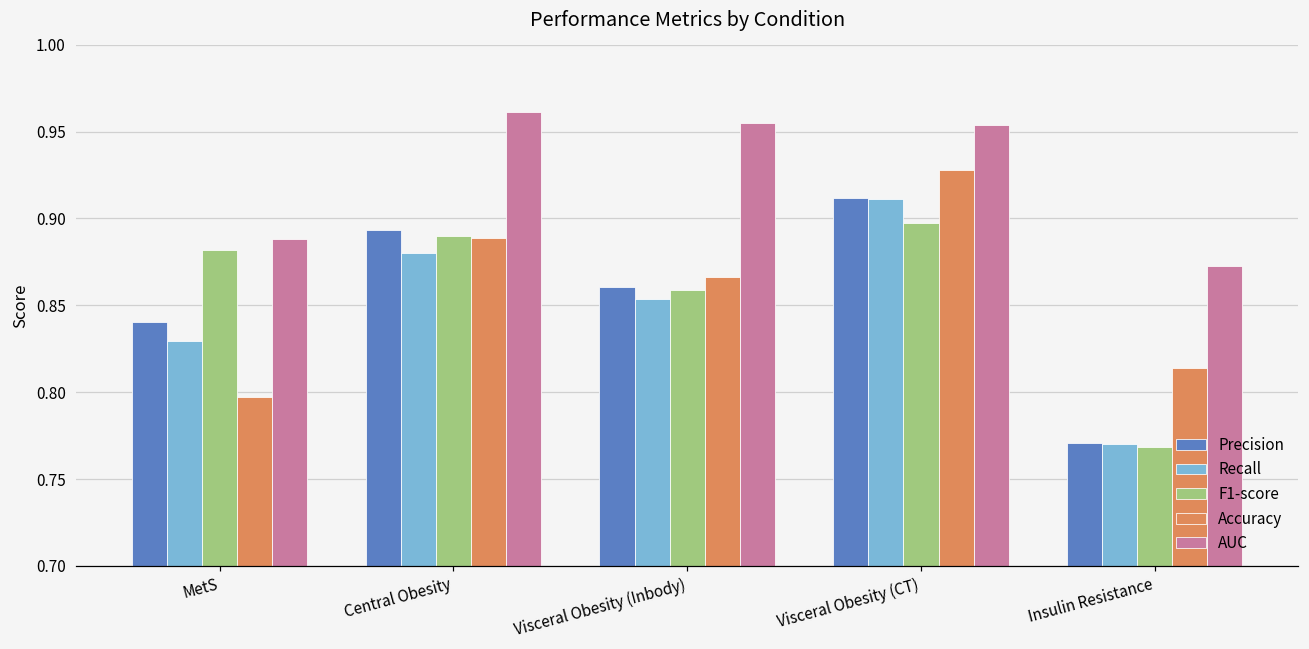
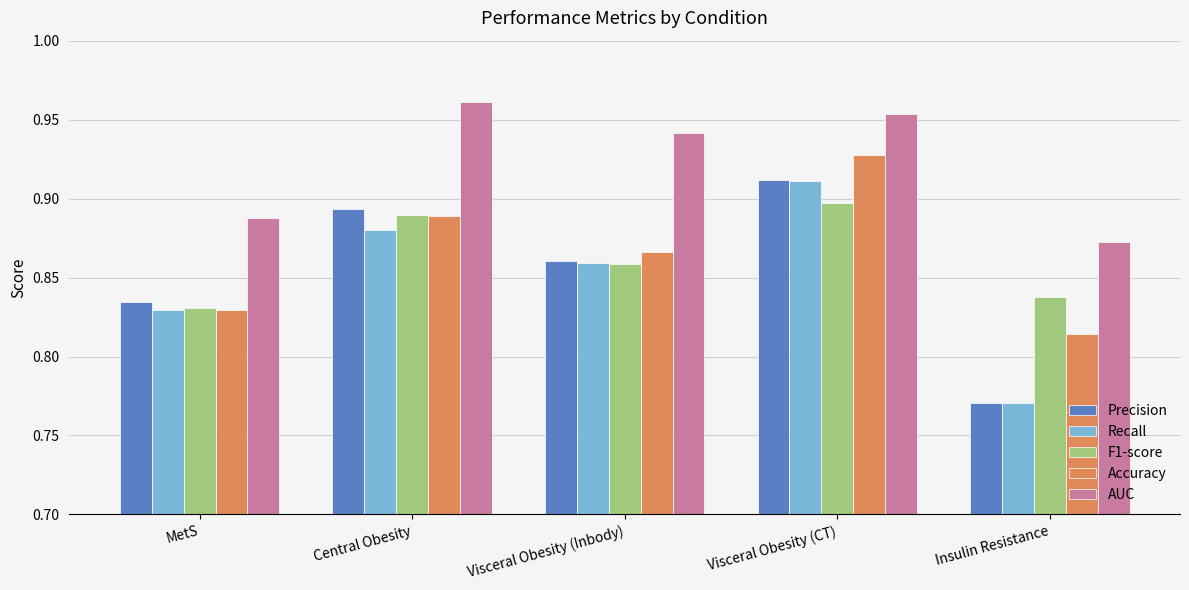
  {
    "Precision": {
-     "MetS": 0.841,
+     "MetS": 0.834,
      "Central Obesity": 0.893,
      "Visceral Obesity (Inbody)": 0.861,
      "Visceral Obesity (CT)": 0.912,
      "Insulin Resistance": 0.771
    },
    "Recall": {
      "MetS": 0.830,
      "Central Obesity": 0.880,
-     "Visceral Obesity (Inbody)": 0.853,
+     "Visceral Obesity (Inbody)": 0.859,
      "Visceral Obesity (CT)": 0.911,
      "Insulin Resistance": 0.770
    },
    "F1-score": {
-     "MetS": 0.882,
+     "MetS": 0.831,
      "Central Obesity": 0.890,
      "Visceral Obesity (Inbody)": 0.859,
      "Visceral Obesity (CT)": 0.897,
-     "Insulin Resistance": 0.768
+     "Insulin Resistance": 0.838
    },
    "Accuracy": {
-     "MetS": 0.797,
+     "MetS": 0.830,
      "Central Obesity": 0.889,
      "Visceral Obesity (Inbody)": 0.866,
      "Visceral Obesity (CT)": 0.928,
      "Insulin Resistance": 0.814
    },
    "AUC": {
      "MetS": 0.888,
      "Central Obesity": 0.961,
-     "Visceral Obesity (Inbody)": 0.955,
+     "Visceral Obesity (Inbody)": 0.941,
      "Visceral Obesity (CT)": 0.954,
      "Insulin Resistance": 0.872
    }
  }
